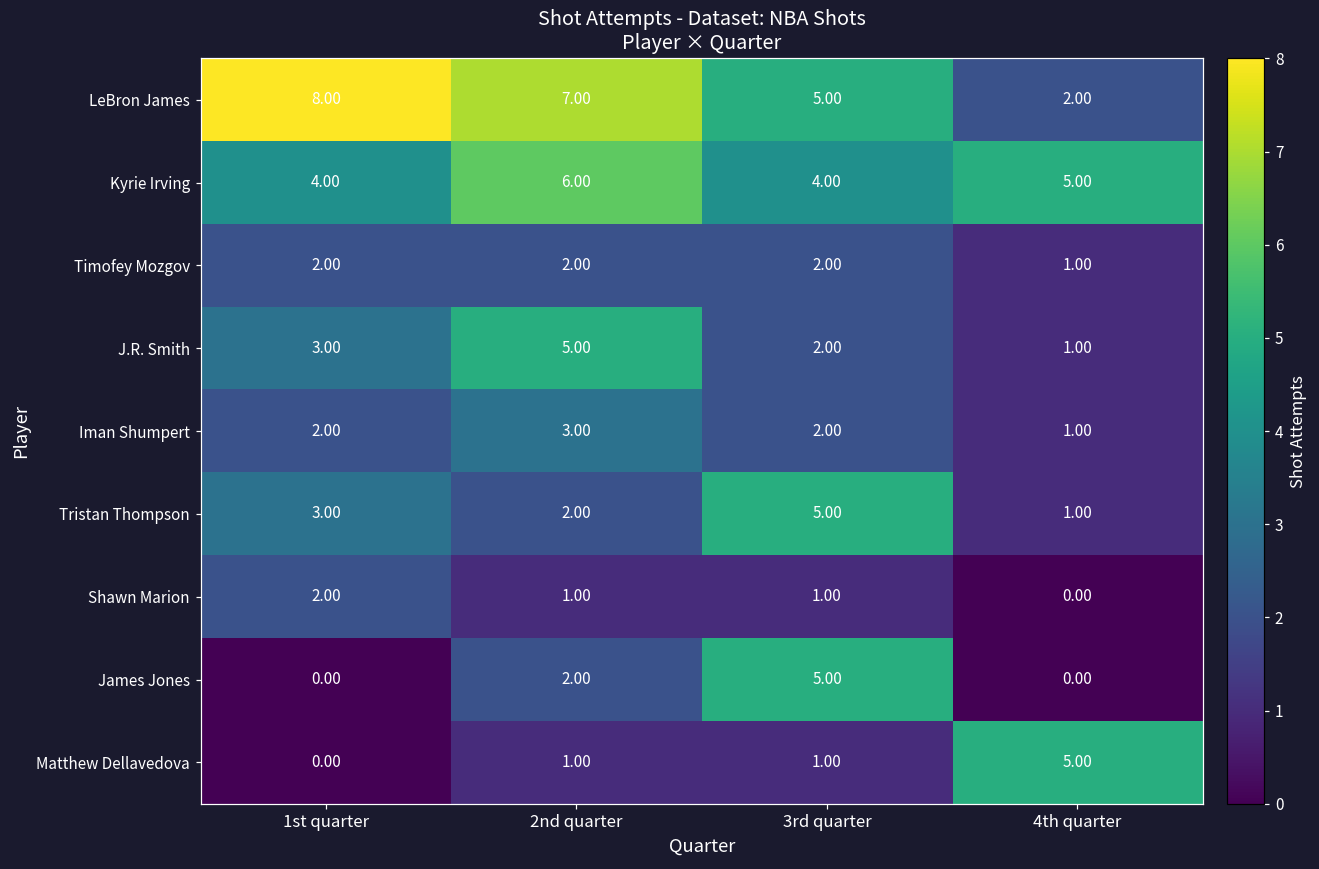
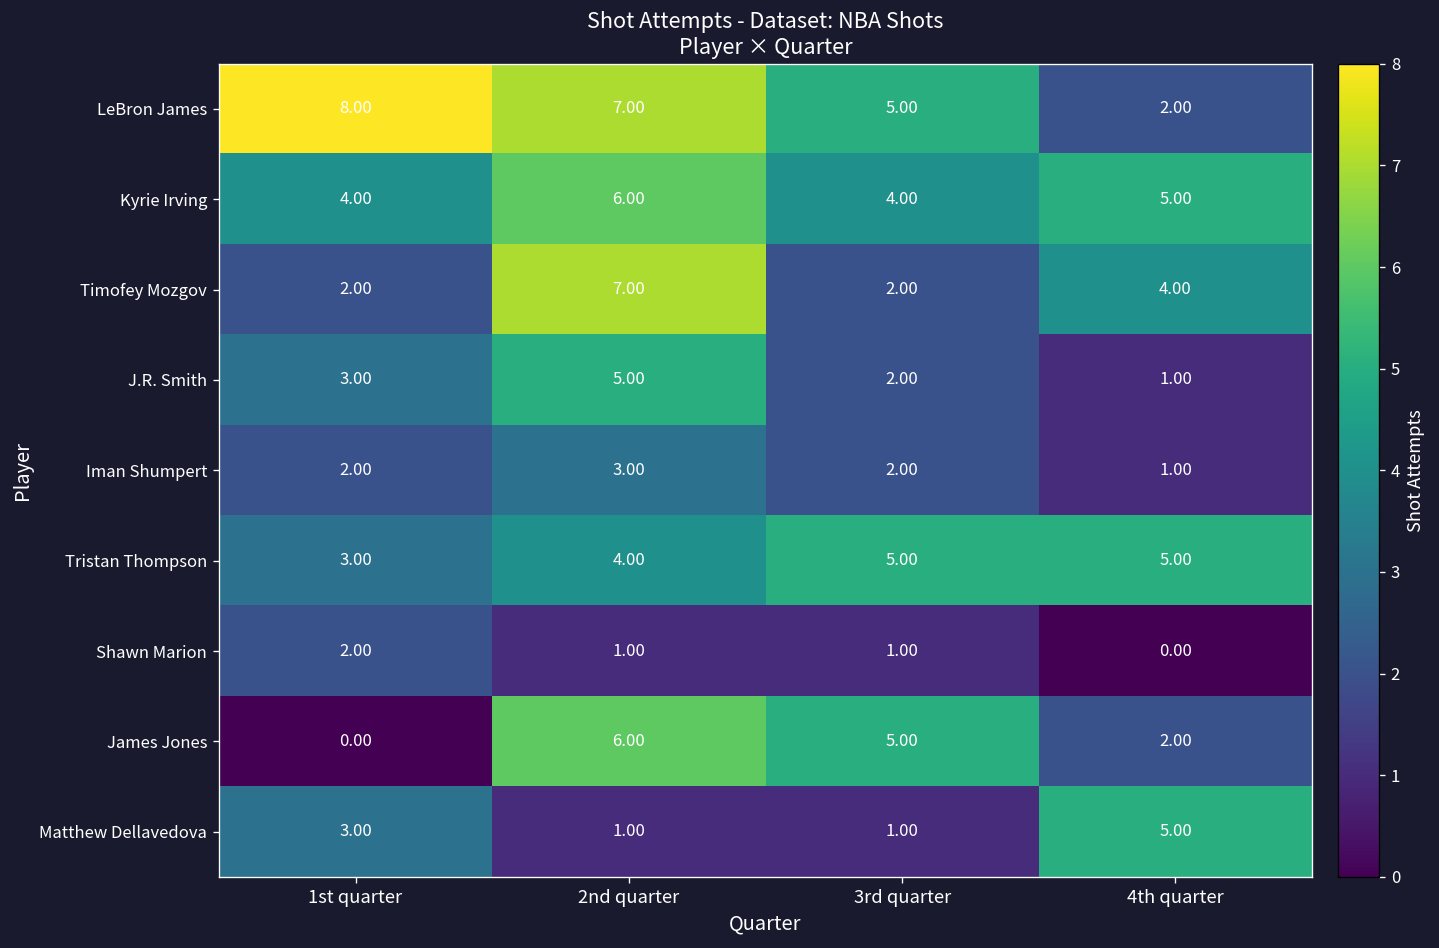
  {
    "LeBron James": {
      "1st quarter": 8.00,
      "2nd quarter": 7.00,
      "3rd quarter": 5.00,
      "4th quarter": 2.00
    },
    "Kyrie Irving": {
      "1st quarter": 4.00,
      "2nd quarter": 6.00,
      "3rd quarter": 4.00,
      "4th quarter": 5.00
    },
    "Timofey Mozgov": {
      "1st quarter": 2.00,
-     "2nd quarter": 2.00,
+     "2nd quarter": 7.00,
      "3rd quarter": 2.00,
-     "4th quarter": 1.00
+     "4th quarter": 4.00
    },
    "J.R. Smith": {
      "1st quarter": 3.00,
      "2nd quarter": 5.00,
      "3rd quarter": 2.00,
      "4th quarter": 1.00
    },
    "Iman Shumpert": {
      "1st quarter": 2.00,
      "2nd quarter": 3.00,
      "3rd quarter": 2.00,
      "4th quarter": 1.00
    },
    "Tristan Thompson": {
      "1st quarter": 3.00,
-     "2nd quarter": 2.00,
+     "2nd quarter": 4.00,
      "3rd quarter": 5.00,
-     "4th quarter": 1.00
+     "4th quarter": 5.00
    },
    "Shawn Marion": {
      "1st quarter": 2.00,
      "2nd quarter": 1.00,
      "3rd quarter": 1.00,
      "4th quarter": 0.00
    },
    "James Jones": {
      "1st quarter": 0.00,
-     "2nd quarter": 2.00,
+     "2nd quarter": 6.00,
      "3rd quarter": 5.00,
-     "4th quarter": 0.00
+     "4th quarter": 2.00
    },
    "Matthew Dellavedova": {
-     "1st quarter": 0.00,
+     "1st quarter": 3.00,
      "2nd quarter": 1.00,
      "3rd quarter": 1.00,
      "4th quarter": 5.00
    }
  }
